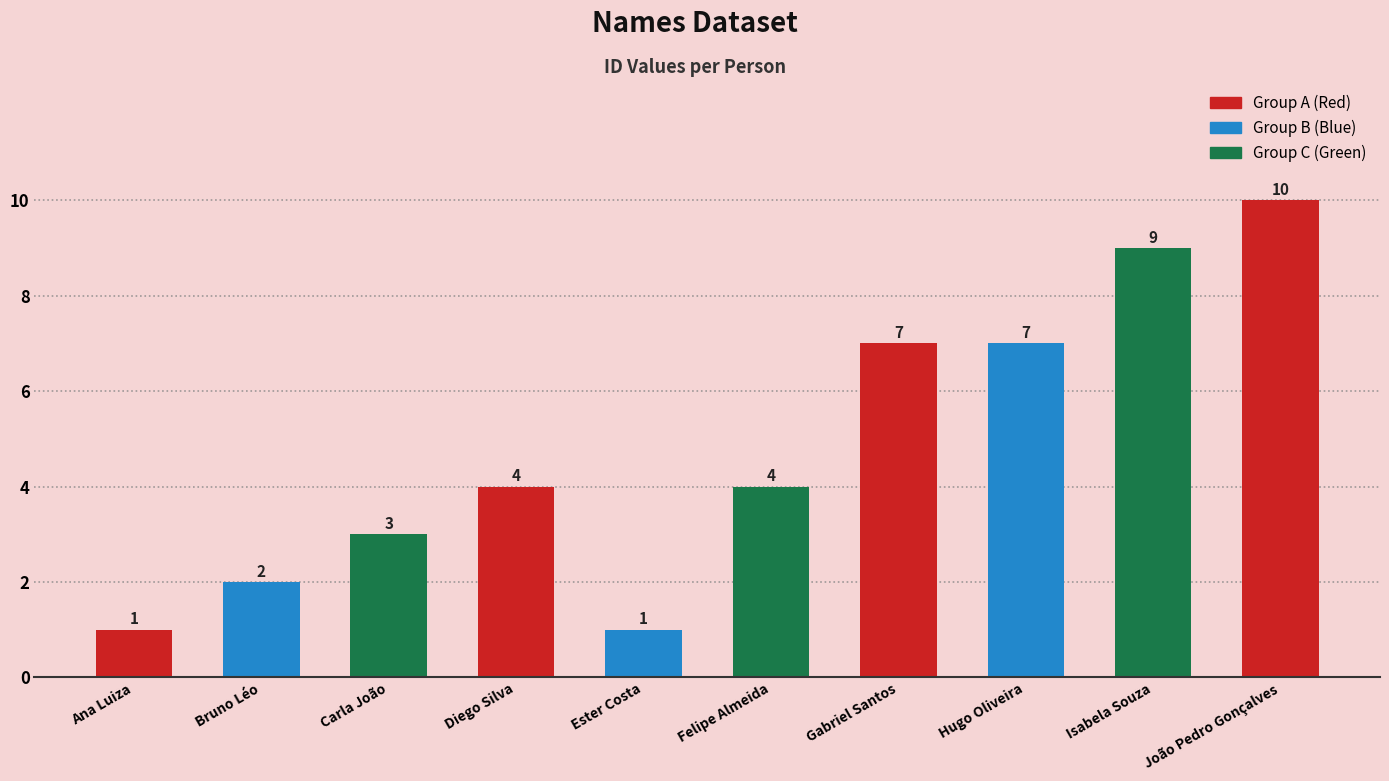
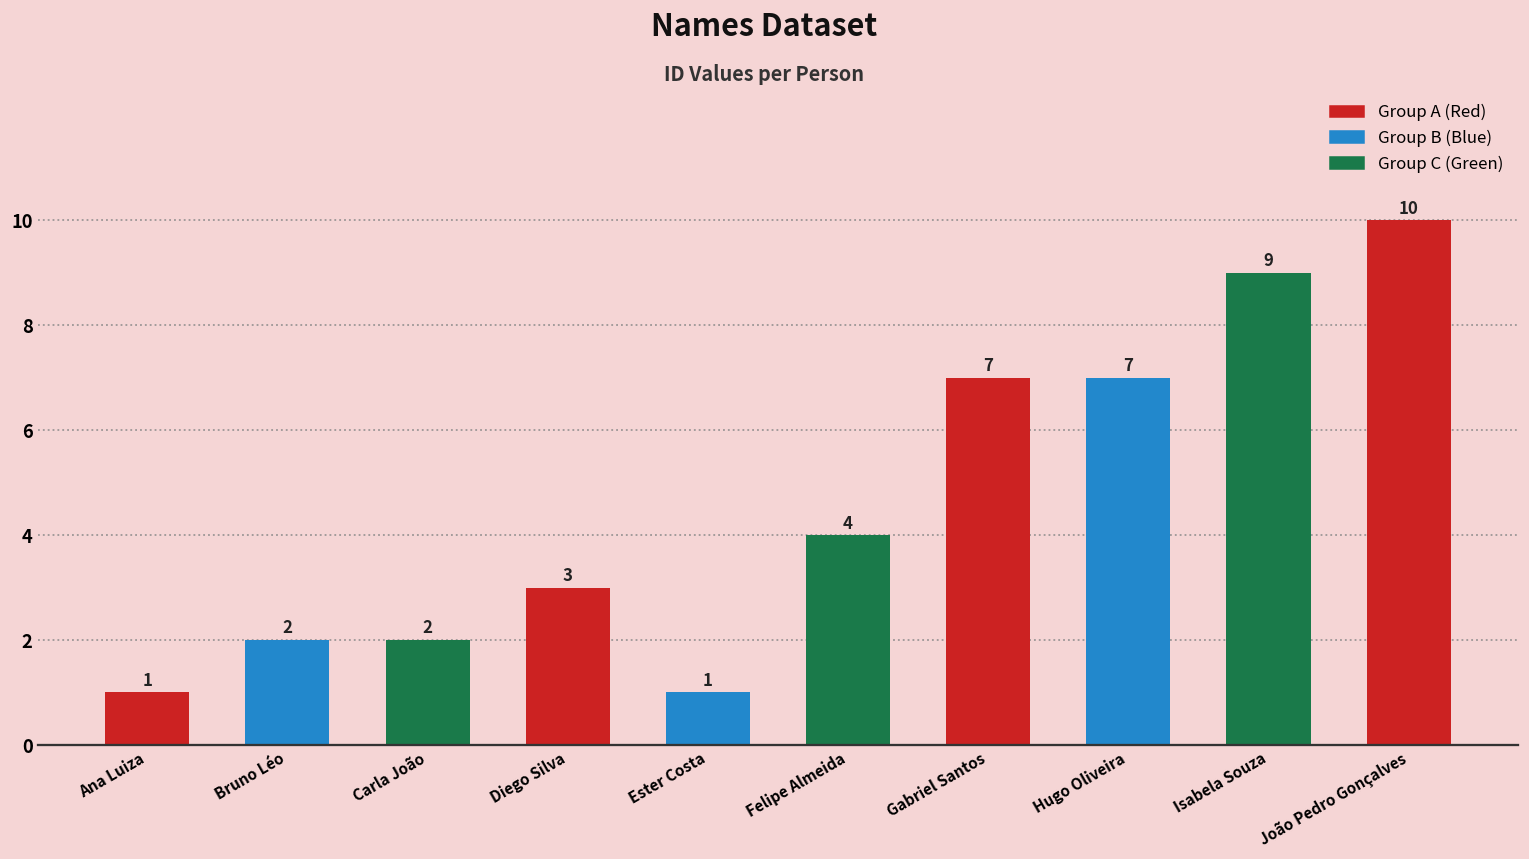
  {
    "Ana Luiza": 1,
    "Bruno Léo": 2,
-   "Carla João": 3,
-   "Diego Silva": 4,
+   "Carla João": 2,
+   "Diego Silva": 3,
    "Ester Costa": 1,
    "Felipe Almeida": 4,
    "Gabriel Santos": 7,
    "Hugo Oliveira": 7,
    "Isabela Souza": 9,
    "João Pedro Gonçalves": 10
  }
